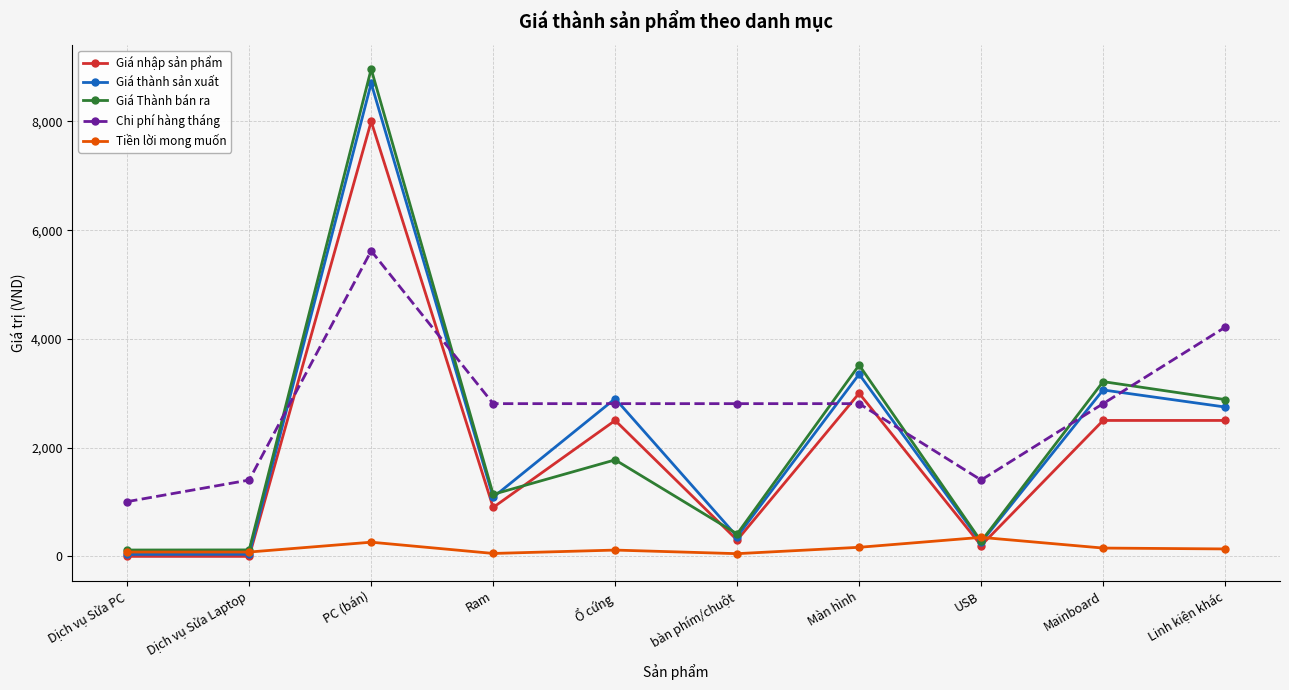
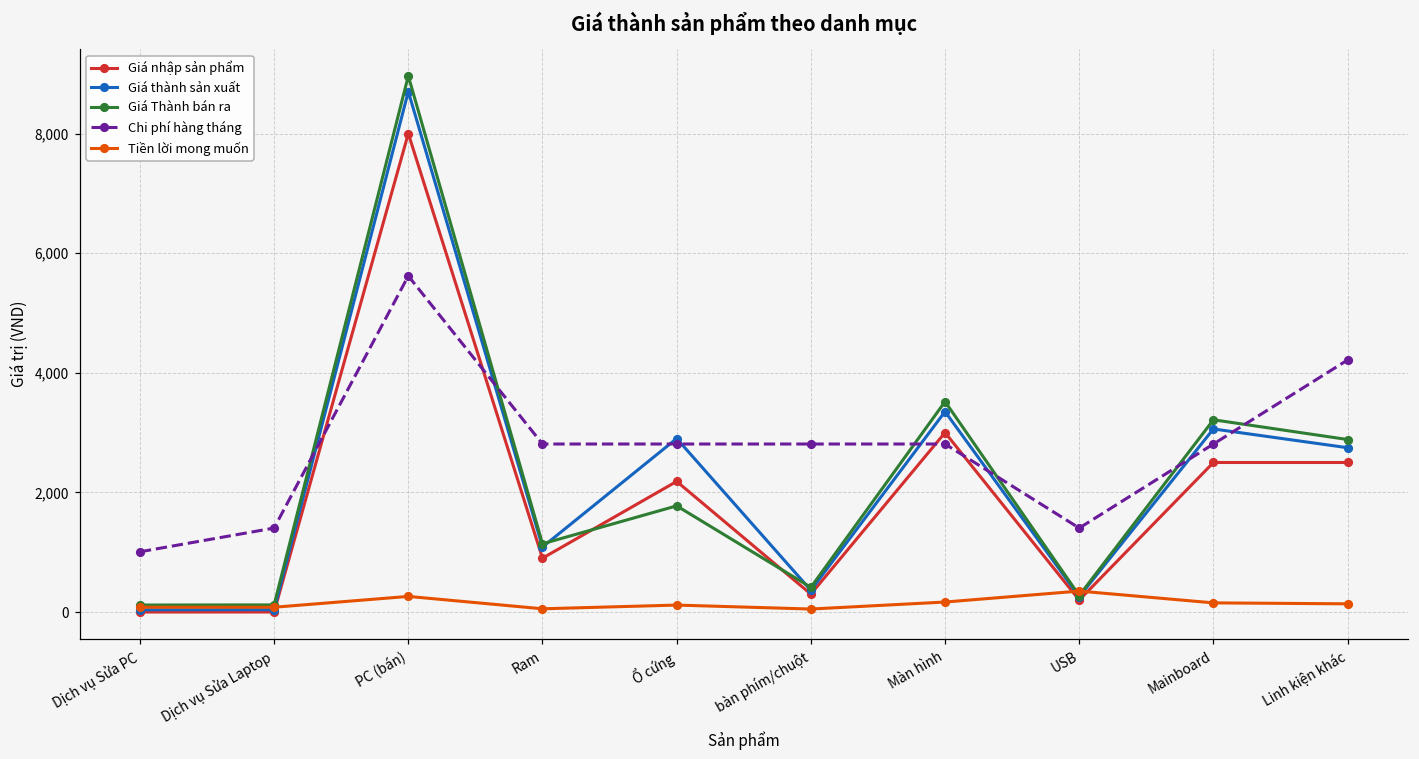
  {
    "Giá nhập sản phẩm": {
      "PC (bán)": "8,000",
      "Ram": "900",
-     "Ổ cứng": "2,500",
+     "Ổ cứng": "2,200",
      "bàn phím/chuột": "300",
      "Màn hình": "3,000",
      "USB": "200",
      "Mainboard": "2,500",
      "Linh kiện khác": "2,500"
    },
    "Giá thành sản xuất": {
      "PC (bán)": "8,700",
      "Ram": "1,100",
      "Ổ cứng": "2,900",
      "bàn phím/chuột": "400",
      "Màn hình": "3,400",
      "Mainboard": "3,100",
      "Linh kiện khác": "2,700"
    },
    "Giá Thành bán ra": {
      "PC (bán)": "9,000",
      "Ram": "1,100",
      "Ổ cứng": "1,800",
      "bàn phím/chuột": "400",
      "Màn hình": "3,500",
      "Mainboard": "3,200",
      "Linh kiện khác": "2,900"
    },
    "Chi phí hàng tháng": {
      "Dịch vụ Sửa PC": "1,000",
      "Dịch vụ Sửa Laptop": "1,400",
      "PC (bán)": "5,600",
      "Ram": "2,800",
      "Ổ cứng": "2,800",
      "bàn phím/chuột": "2,800",
      "Màn hình": "2,800",
      "USB": "1,400",
      "Mainboard": "2,800",
      "Linh kiện khác": "4,200"
    },
    "Tiền lời mong muốn": {
      "PC (bán)": "300",
      "Ram": "100",
      "Ổ cứng": "100",
      "bàn phím/chuột": "100",
      "Màn hình": "200",
      "USB": "400",
      "Mainboard": "200",
      "Linh kiện khác": "100"
    }
  }
